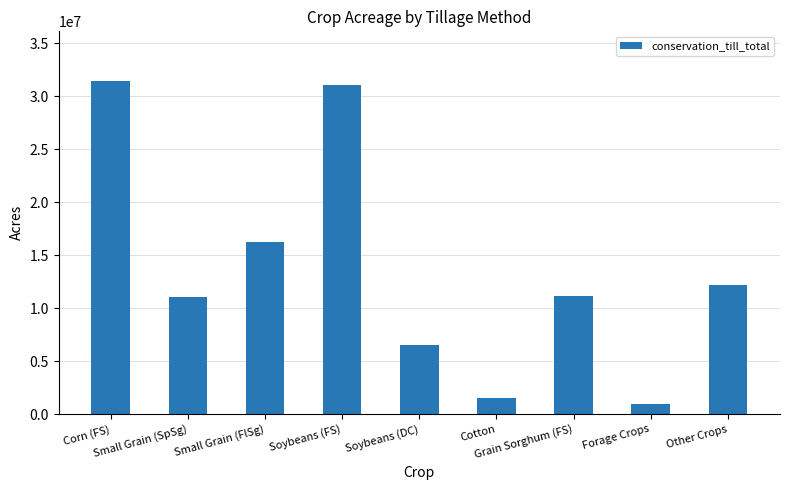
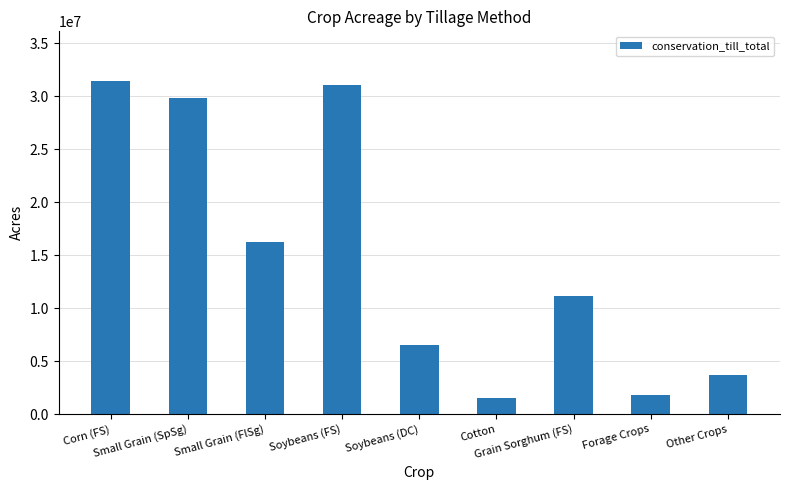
  {
    "Corn (FS)": 31400000,
-   "Small Grain (SpSg)": 11100000,
+   "Small Grain (SpSg)": 29900000,
    "Small Grain (FlSg)": 16300000,
    "Soybeans (FS)": 31100000,
    "Soybeans (DC)": 6500000,
    "Cotton": 1500000,
    "Grain Sorghum (FS)": 11200000,
-   "Forage Crops": 1000000,
-   "Other Crops": 12200000
+   "Forage Crops": 1800000,
+   "Other Crops": 3700000
  }
